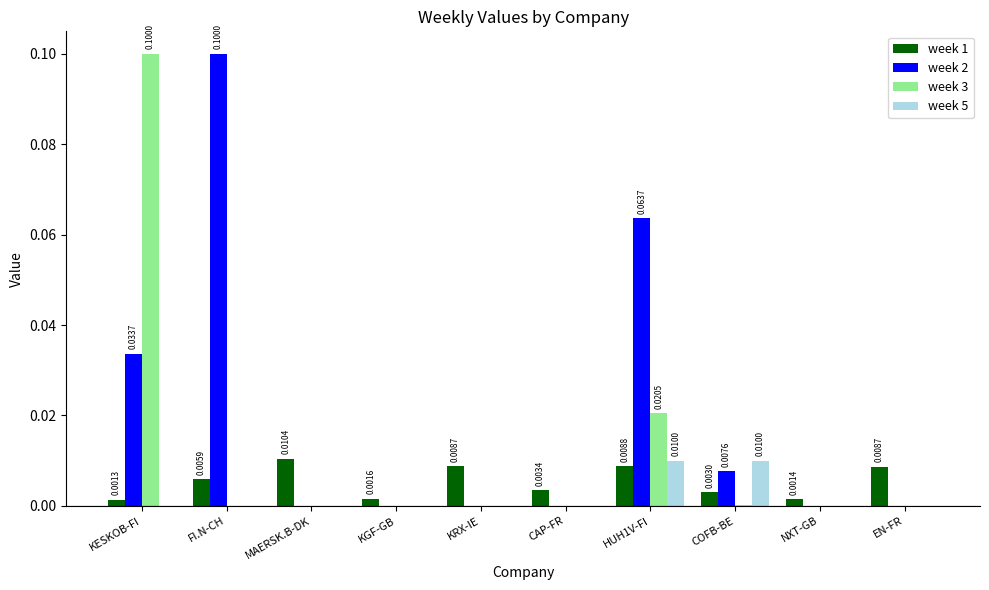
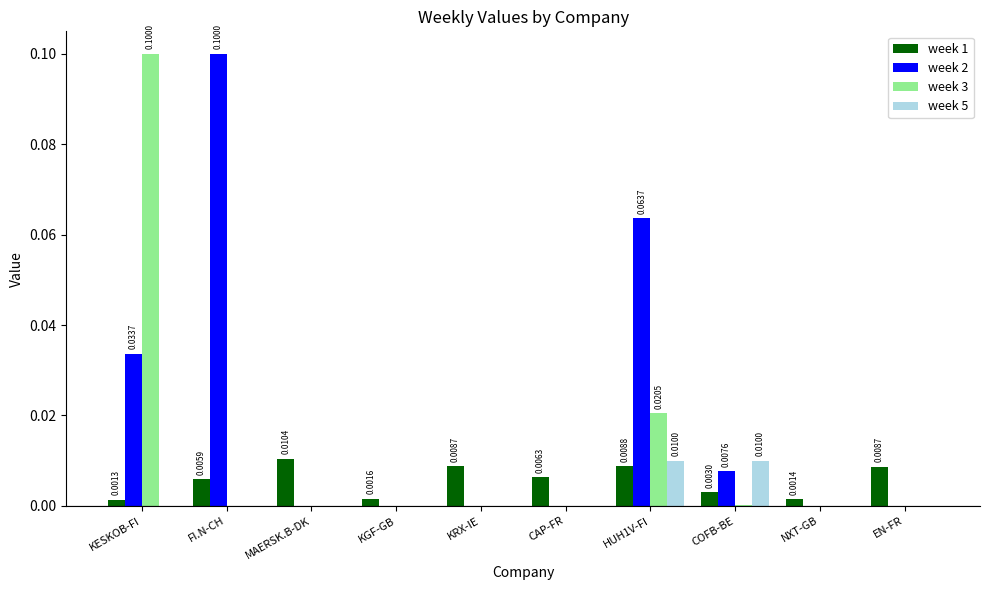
  {
    "week 1": {
      "KESKOB-FI": 0.0013,
      "FI.N-CH": 0.0059,
      "MAERSK.B-DK": 0.0104,
      "KGF-GB": 0.0016,
      "KRX-IE": 0.0087,
-     "CAP-FR": 0.0034,
+     "CAP-FR": 0.0063,
      "HUH1V-FI": 0.0088,
      "COFB-BE": 0.0030,
      "NXT-GB": 0.0014,
      "EN-FR": 0.0087
    },
    "week 2": {
      "KESKOB-FI": 0.0337,
      "FI.N-CH": 0.1000,
      "HUH1V-FI": 0.0637,
      "COFB-BE": 0.0076
    },
    "week 3": {
      "KESKOB-FI": 0.1000,
      "HUH1V-FI": 0.0205
    },
    "week 5": {
      "HUH1V-FI": 0.0100,
      "COFB-BE": 0.0100
    }
  }
